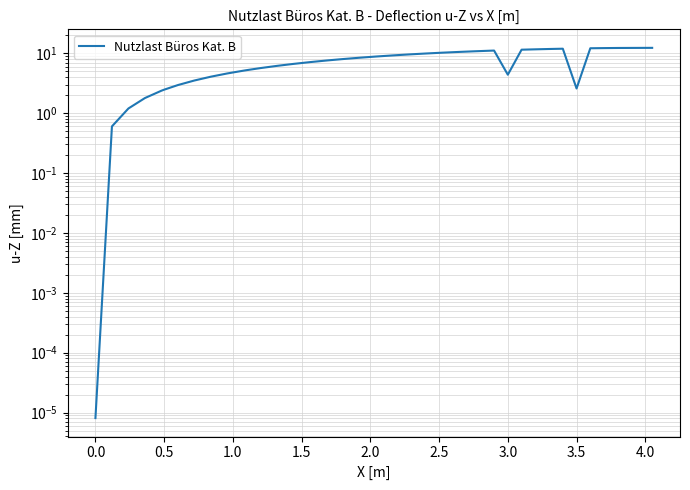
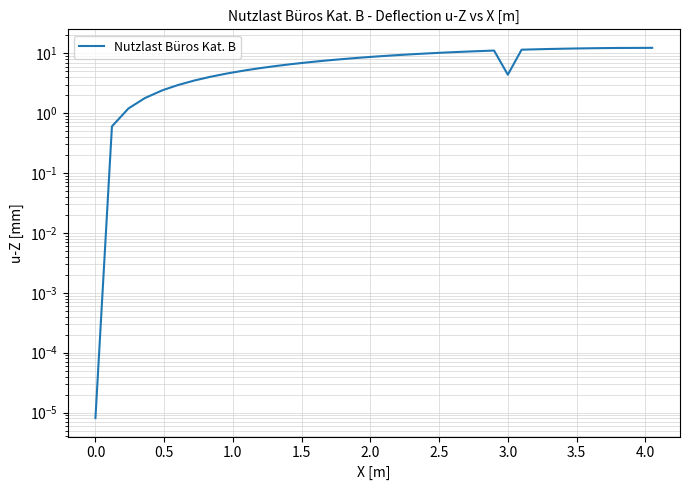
  {
    "0.0": 0.000008,
    "0.5": 2.5,
    "3.0": 4,
-   "3.5": 2.6
+   "3.5": 12
  }
